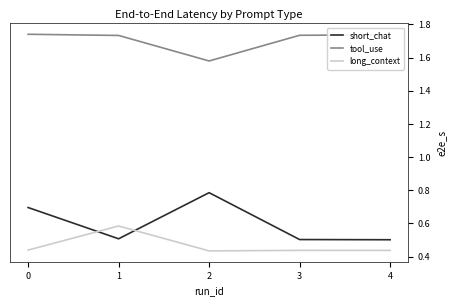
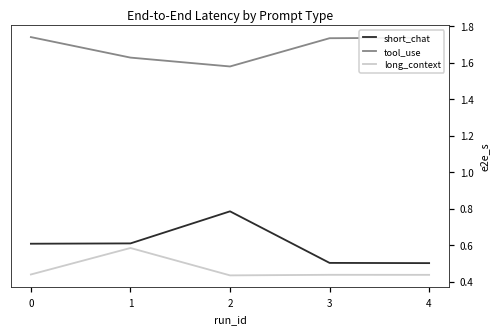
  {
    "short_chat": {
-     "0": 0.70,
-     "1": 0.51,
+     "0": 0.61,
+     "1": 0.61,
      "2": 0.79,
      "3": 0.50,
      "4": 0.50
    },
    "tool_use": {
      "0": 1.74,
-     "1": 1.73,
+     "1": 1.63,
      "2": 1.58,
      "3": 1.73
    },
    "long_context": {
      "0": 0.44,
      "1": 0.58,
      "2": 0.43,
      "3": 0.44,
      "4": 0.44
    }
  }
